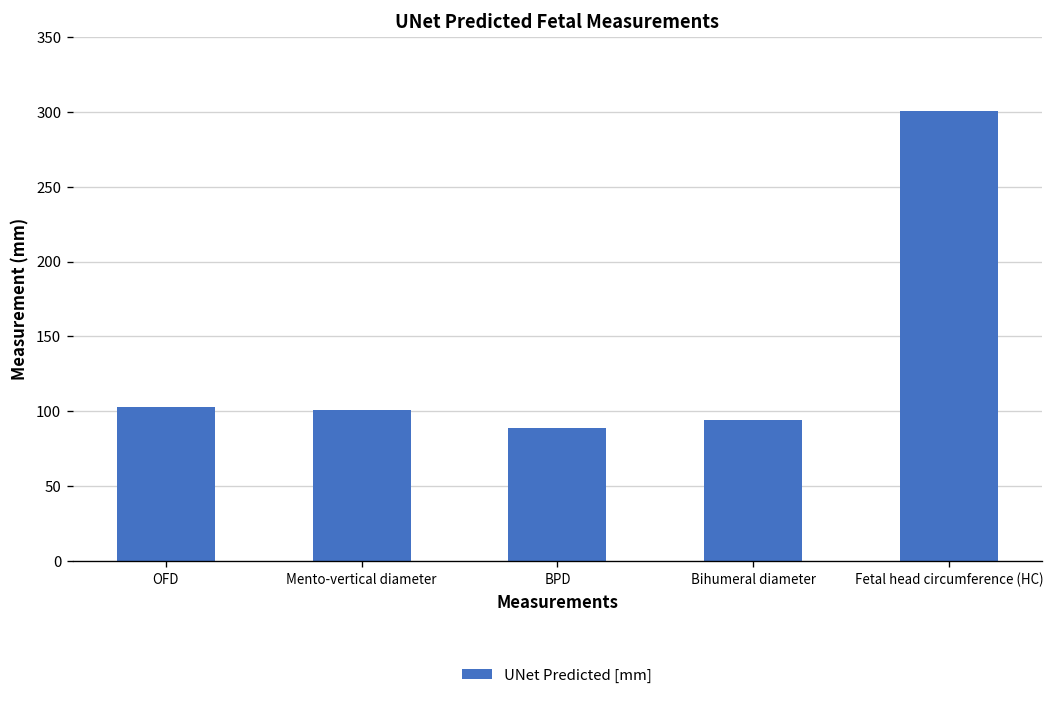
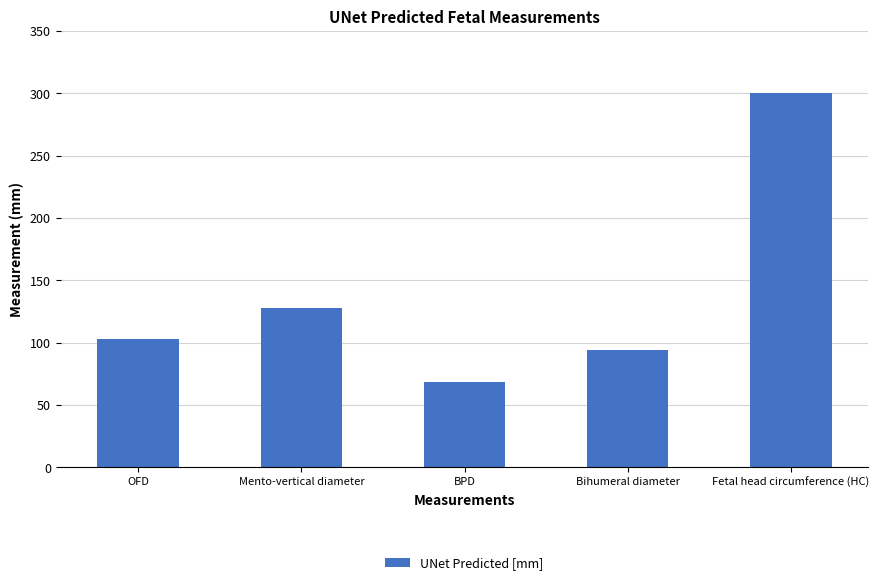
  {
    "OFD": 103,
-   "Mento-vertical diameter": 101,
-   "BPD": 88,
+   "Mento-vertical diameter": 128,
+   "BPD": 69,
    "Bihumeral diameter": 94,
    "Fetal head circumference (HC)": 300
  }
